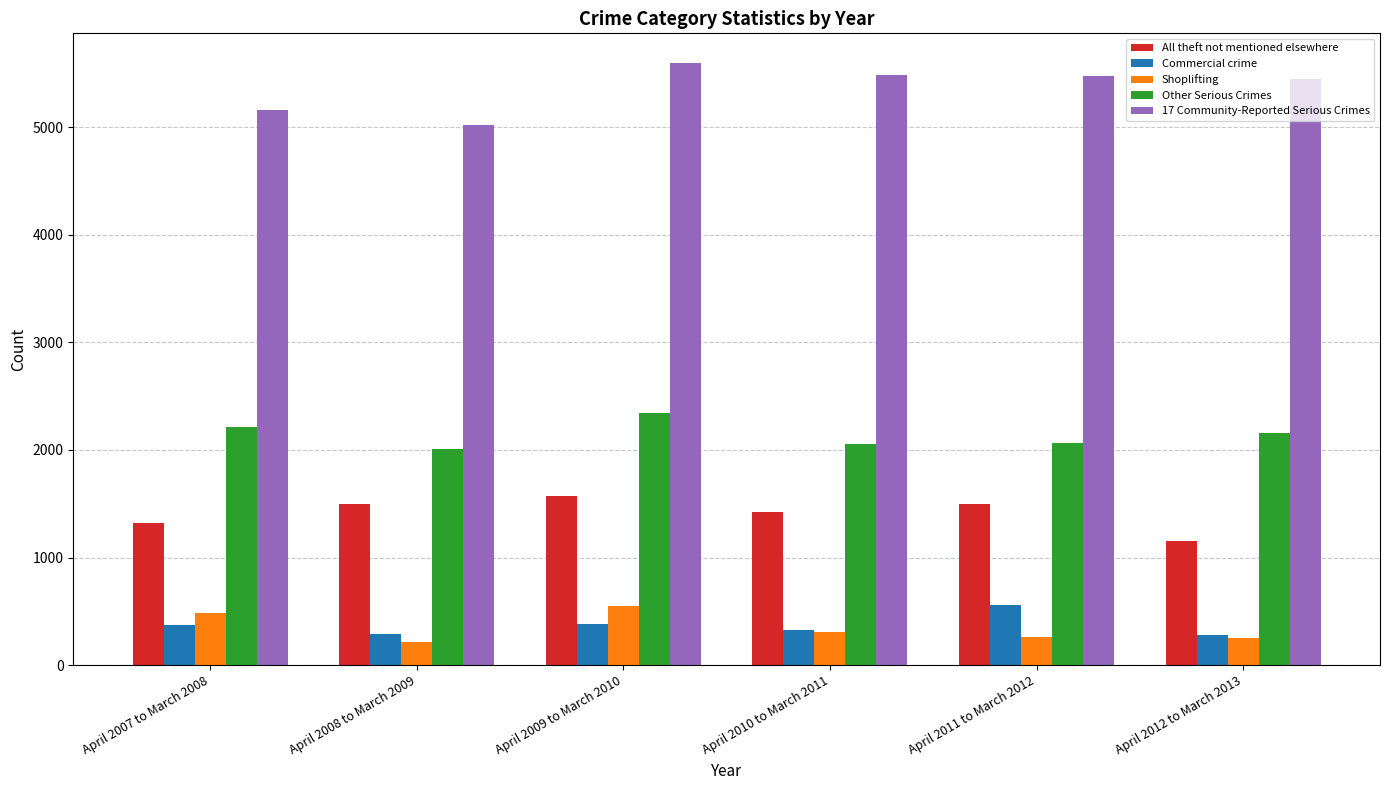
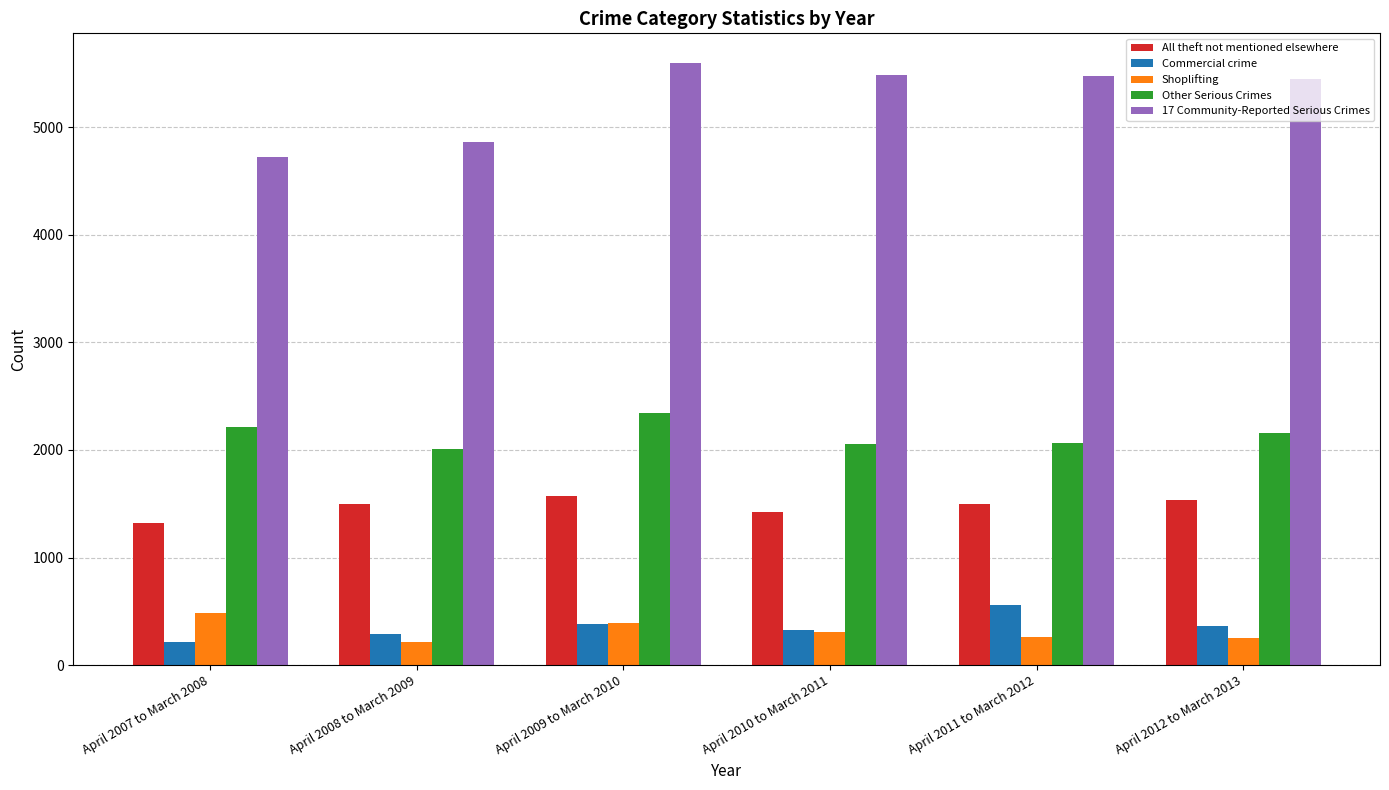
  {
    "All theft not mentioned elsewhere": {
      "April 2007 to March 2008": 1320,
      "April 2008 to March 2009": 1500,
      "April 2009 to March 2010": 1570,
      "April 2010 to March 2011": 1420,
      "April 2011 to March 2012": 1500,
-     "April 2012 to March 2013": 1150
+     "April 2012 to March 2013": 1540
    },
    "Commercial crime": {
-     "April 2007 to March 2008": 370,
+     "April 2007 to March 2008": 220,
      "April 2008 to March 2009": 290,
      "April 2009 to March 2010": 380,
      "April 2010 to March 2011": 330,
      "April 2011 to March 2012": 560,
-     "April 2012 to March 2013": 280
+     "April 2012 to March 2013": 370
    },
    "Shoplifting": {
      "April 2007 to March 2008": 490,
      "April 2008 to March 2009": 220,
-     "April 2009 to March 2010": 550,
+     "April 2009 to March 2010": 390,
      "April 2010 to March 2011": 310,
      "April 2011 to March 2012": 270,
      "April 2012 to March 2013": 250
    },
    "Other Serious Crimes": {
      "April 2007 to March 2008": 2210,
      "April 2008 to March 2009": 2010,
      "April 2009 to March 2010": 2340,
      "April 2010 to March 2011": 2060,
      "April 2011 to March 2012": 2070,
      "April 2012 to March 2013": 2150
    },
    "17 Community-Reported Serious Crimes": {
-     "April 2007 to March 2008": 5160,
-     "April 2008 to March 2009": 5020,
+     "April 2007 to March 2008": 4720,
+     "April 2008 to March 2009": 4860,
      "April 2009 to March 2010": 5590,
      "April 2010 to March 2011": 5480,
      "April 2011 to March 2012": 5470
    }
  }
